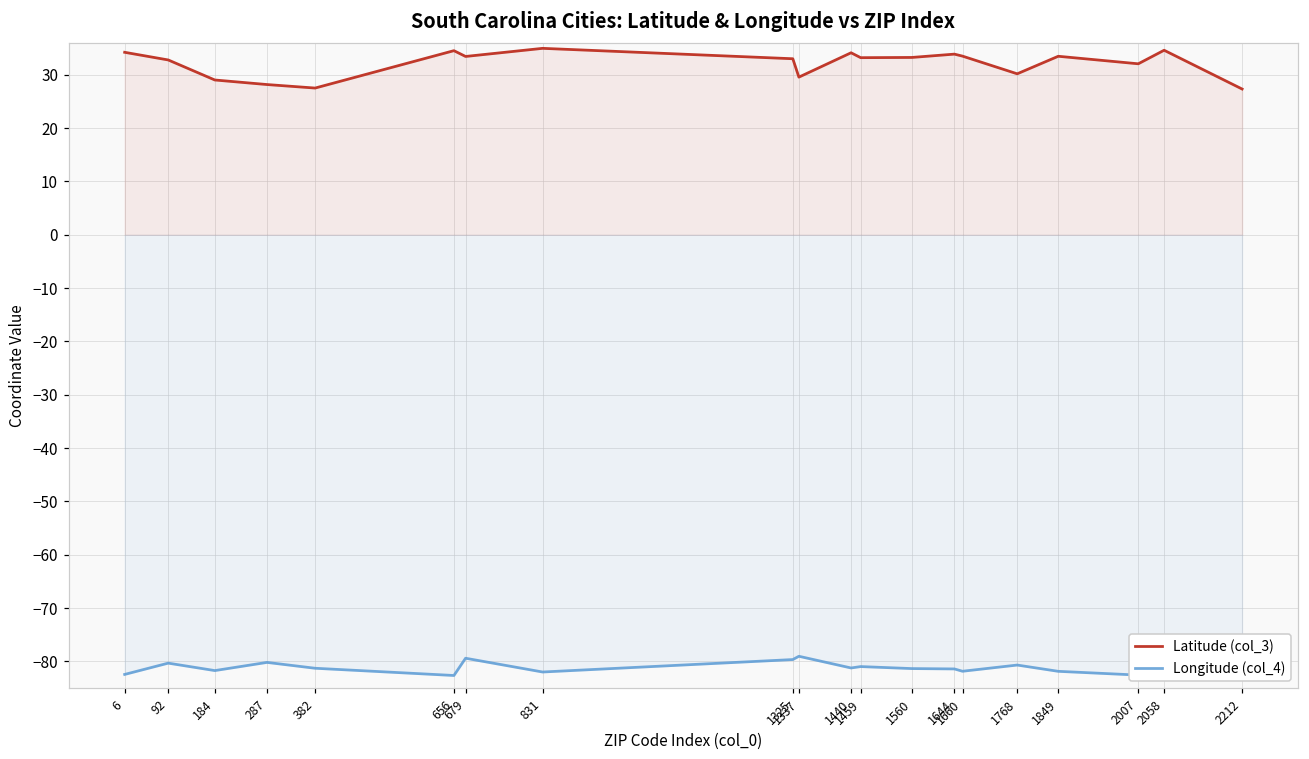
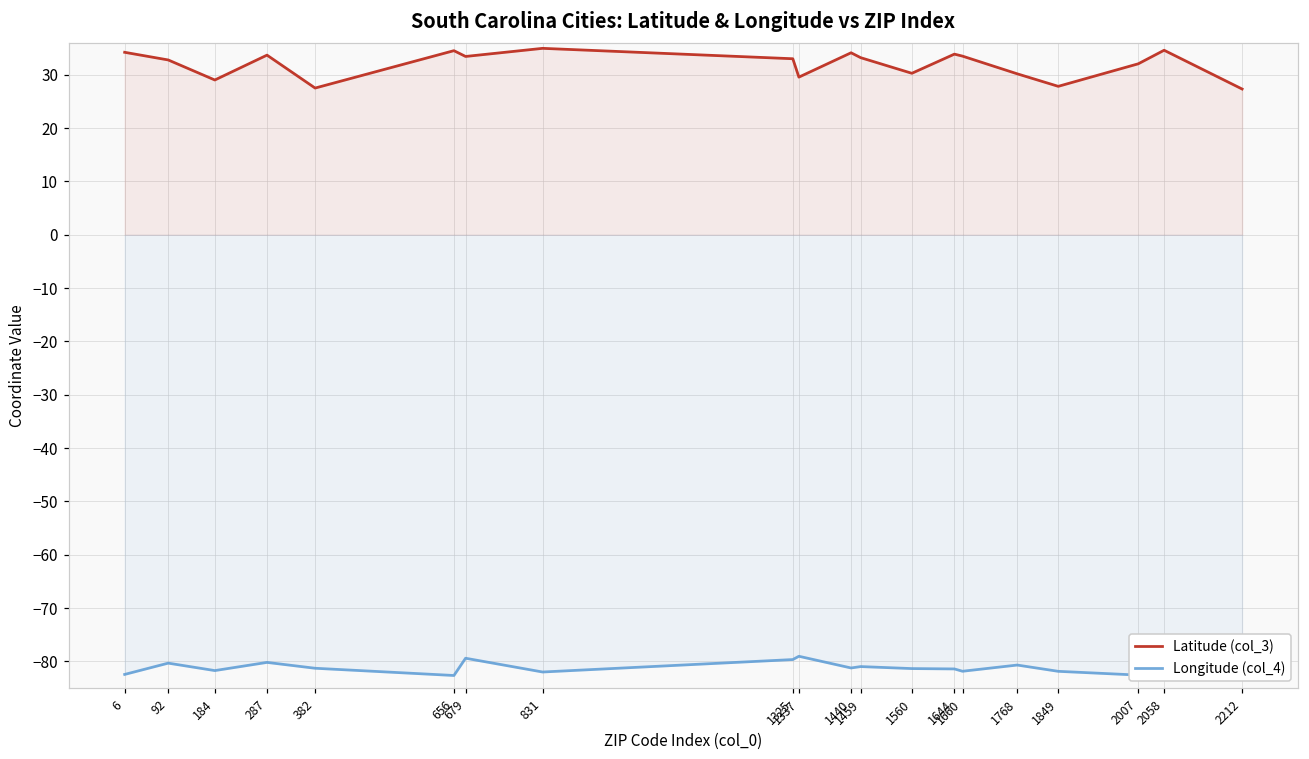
  {
    "Latitude (col_3)": {
      "6": 34,
      "92": 33,
      "184": 29,
-     "287": 28,
+     "287": 34,
      "382": 28,
      "656": 35,
      "679": 33,
      "831": 35,
      "1325": 33,
      "1337": 30,
      "1440": 34,
      "1459": 33,
-     "1560": 33,
+     "1560": 30,
      "1644": 34,
      "1660": 33,
      "1768": 30,
-     "1849": 33,
+     "1849": 28,
      "2007": 32,
      "2058": 35,
      "2212": 27
    }
  }
